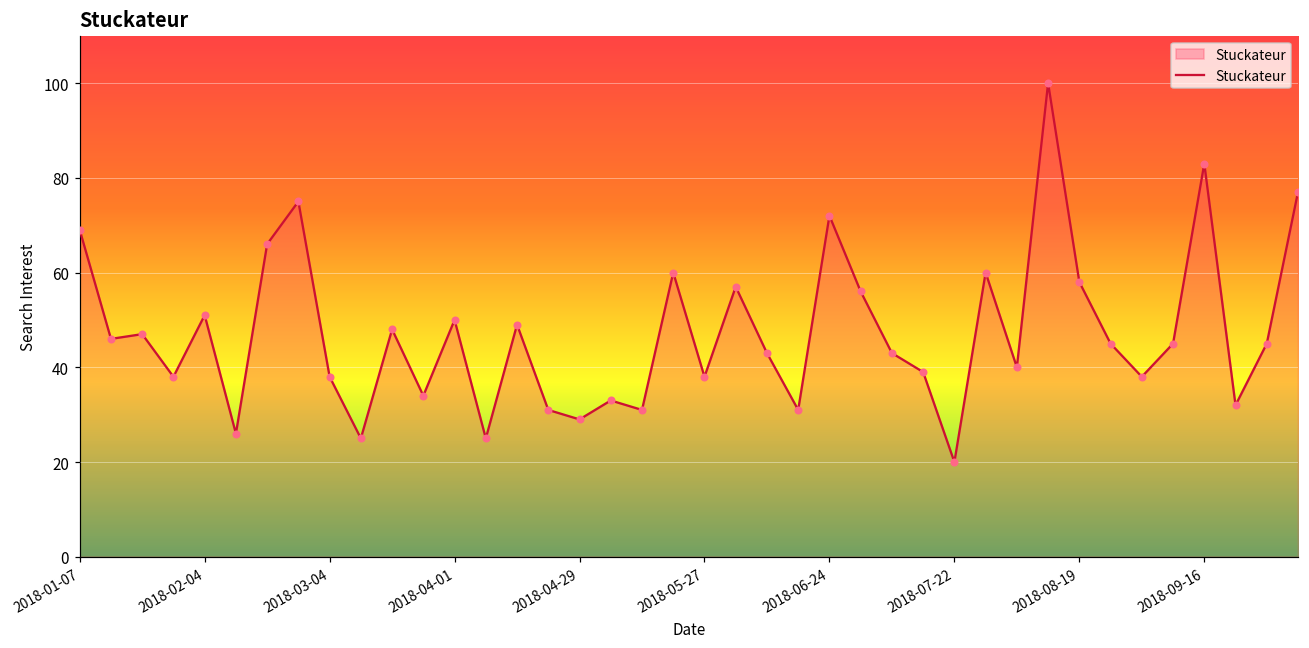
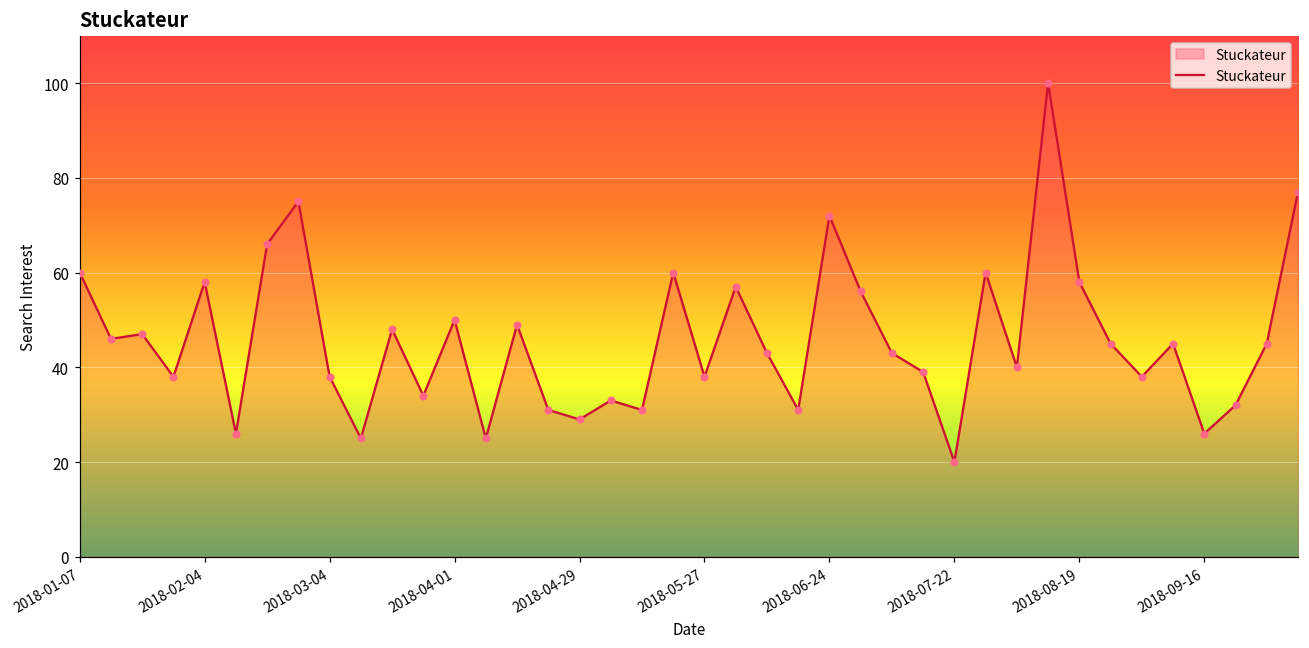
  {
-   "2018-01-07": 69,
-   "2018-02-04": 51,
+   "2018-01-07": 60,
+   "2018-02-04": 58,
    "2018-03-04": 38,
    "2018-04-01": 50,
    "2018-04-29": 29,
    "2018-05-27": 38,
    "2018-06-24": 72,
    "2018-07-22": 20,
    "2018-08-19": 58,
-   "2018-09-16": 83
+   "2018-09-16": 26
  }
